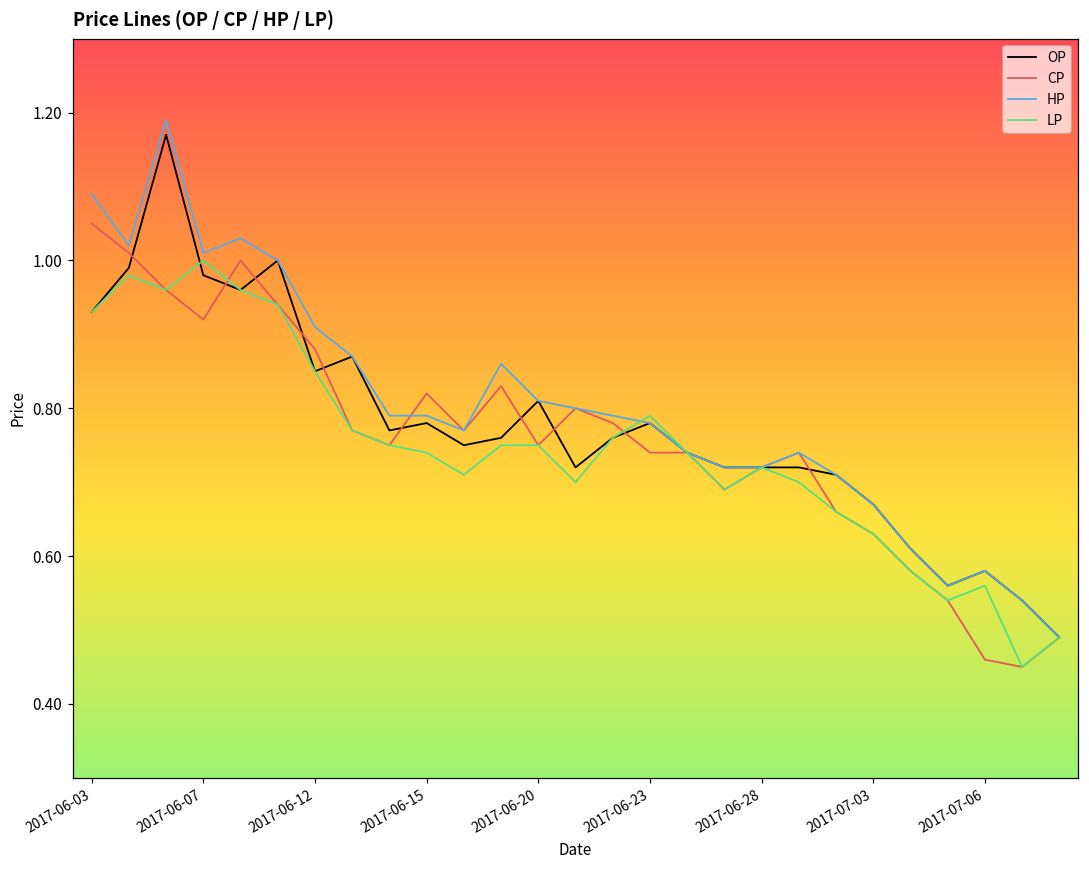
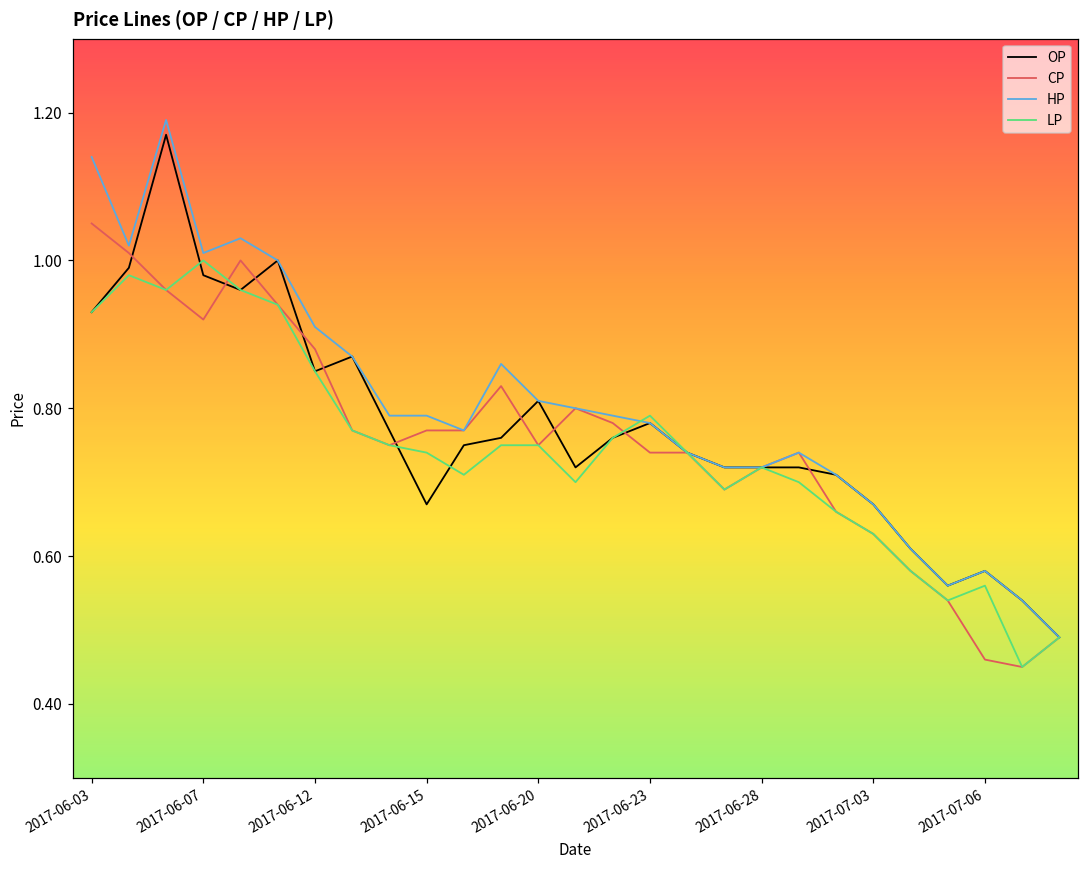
  {
    "OP": {
      "2017-06-07": 0.98,
-     "2017-06-15": 0.78
+     "2017-06-15": 0.67
    },
    "CP": {
      "2017-06-03": 1.05,
      "2017-06-07": 0.92,
      "2017-06-12": 0.88,
-     "2017-06-15": 0.82,
+     "2017-06-15": 0.77,
      "2017-06-23": 0.74,
      "2017-07-06": 0.46
    },
    "HP": {
-     "2017-06-03": 1.09,
+     "2017-06-03": 1.14,
      "2017-06-07": 1.01,
      "2017-06-12": 0.91,
      "2017-06-15": 0.79
    },
    "LP": {
      "2017-06-07": 1.00,
      "2017-06-15": 0.74,
      "2017-06-23": 0.79,
      "2017-07-06": 0.56
    }
  }
